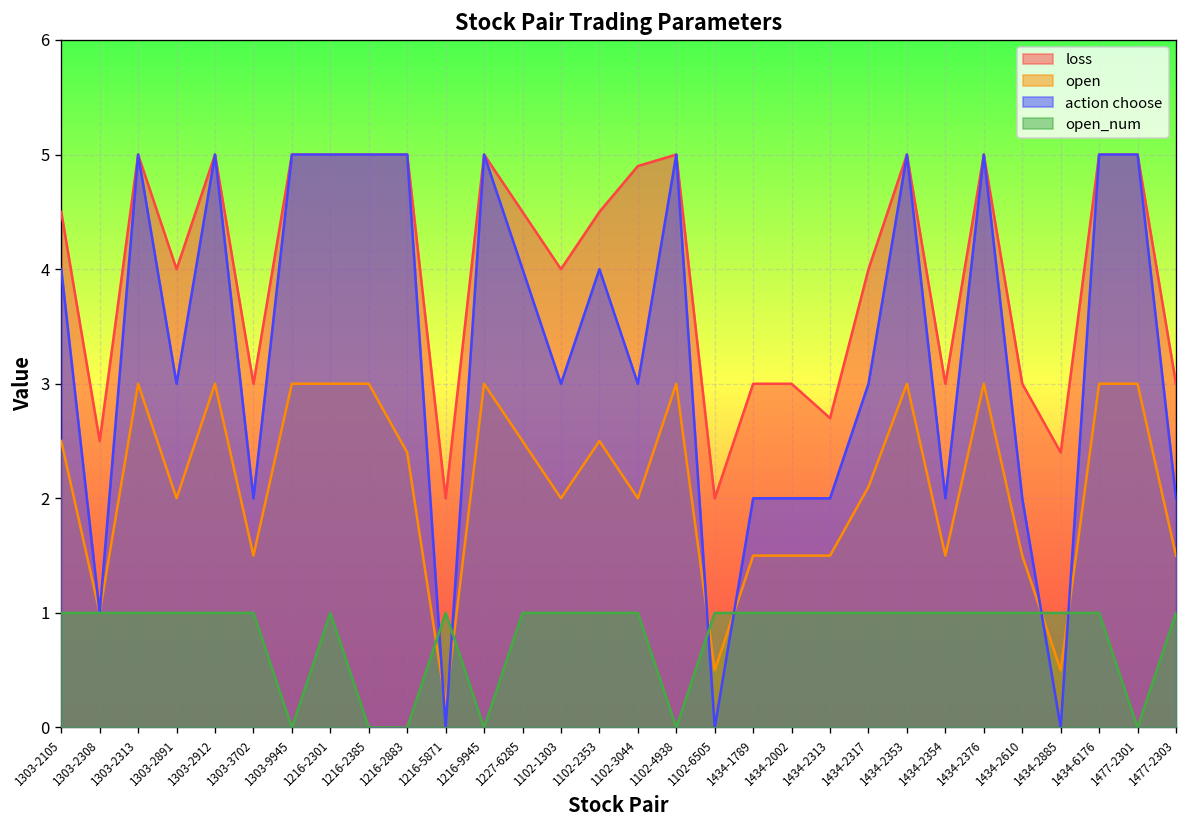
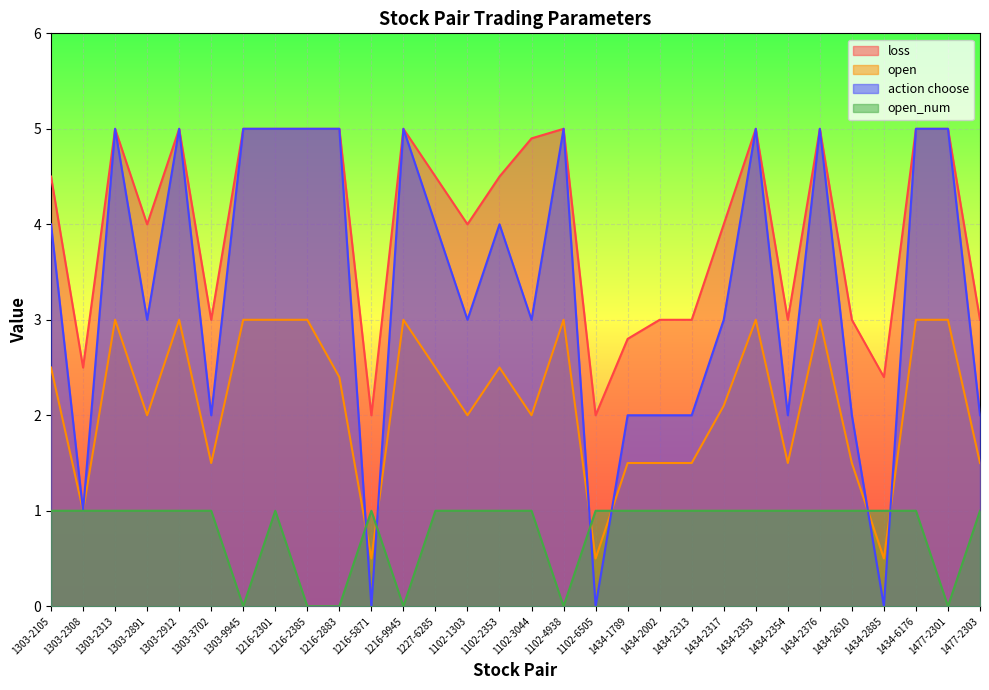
  {
    "loss": {
      "1303-2105": 4.5,
      "1303-2308": 2.5,
      "1303-2891": 4.0,
      "1303-3702": 3.0,
      "1216-5871": 2.0,
      "1227-6285": 4.5,
      "1102-1303": 4.0,
      "1102-2353": 4.5,
      "1102-3044": 4.9,
      "1102-6505": 2.0,
-     "1434-1789": 3.0,
+     "1434-1789": 2.8,
      "1434-2002": 3.0,
-     "1434-2313": 2.7,
+     "1434-2313": 3.0,
      "1434-2317": 4.0,
      "1434-2354": 3.0,
      "1434-2610": 3.0,
      "1434-2885": 2.4,
      "1477-2303": 3.0
    },
    "open": {
      "1303-2105": 2.5,
      "1303-2313": 3.0,
      "1303-2891": 2.0,
      "1303-2912": 3.0,
      "1303-3702": 1.5,
      "1303-9945": 3.0,
      "1216-2301": 3.0,
      "1216-2385": 3.0,
      "1216-2883": 2.4,
-     "1216-5871": 0.2,
+     "1216-5871": 0.5,
      "1216-9945": 3.0,
      "1227-6285": 2.5,
      "1102-1303": 2.0,
      "1102-2353": 2.5,
      "1102-3044": 2.0,
      "1102-4938": 3.0,
      "1102-6505": 0.5,
      "1434-1789": 1.5,
      "1434-2002": 1.5,
      "1434-2313": 1.5,
      "1434-2317": 2.1,
      "1434-2353": 3.0,
      "1434-2354": 1.5,
      "1434-2376": 3.0,
      "1434-2610": 1.5,
      "1434-2885": 0.5,
      "1434-6176": 3.0,
      "1477-2301": 3.0,
      "1477-2303": 1.5
    },
    "action choose": {
      "1303-2105": 4.0,
      "1303-2891": 3.0,
      "1303-3702": 2.0,
      "1216-5871": 0.0,
      "1227-6285": 4.0,
      "1102-1303": 3.0,
      "1102-2353": 4.0,
      "1102-3044": 3.0,
      "1102-6505": 0.0,
      "1434-1789": 2.0,
      "1434-2002": 2.0,
      "1434-2313": 2.0,
      "1434-2317": 3.0,
      "1434-2354": 2.0,
      "1434-2610": 2.0,
      "1434-2885": 0.0,
      "1477-2303": 2.0
    },
    "open_num": {
      "1303-2105": 1.0,
      "1303-2313": 1.0,
      "1303-2891": 1.0,
      "1303-2912": 1.0,
      "1303-3702": 1.0,
      "1303-9945": 0.0,
      "1216-2301": 1.0,
      "1216-2385": 0.0,
      "1216-2883": 0.0,
      "1216-5871": 1.0,
      "1216-9945": 0.0,
      "1227-6285": 1.0,
      "1102-1303": 1.0,
      "1102-2353": 1.0,
      "1102-3044": 1.0,
      "1102-4938": 0.0,
      "1102-6505": 1.0,
      "1434-1789": 1.0,
      "1434-2002": 1.0,
      "1434-2313": 1.0,
      "1434-2317": 1.0,
      "1434-2353": 1.0,
      "1434-2354": 1.0,
      "1434-2376": 1.0,
      "1434-2610": 1.0,
      "1434-2885": 1.0,
      "1434-6176": 1.0,
      "1477-2301": 0.0,
      "1477-2303": 1.0
    }
  }
